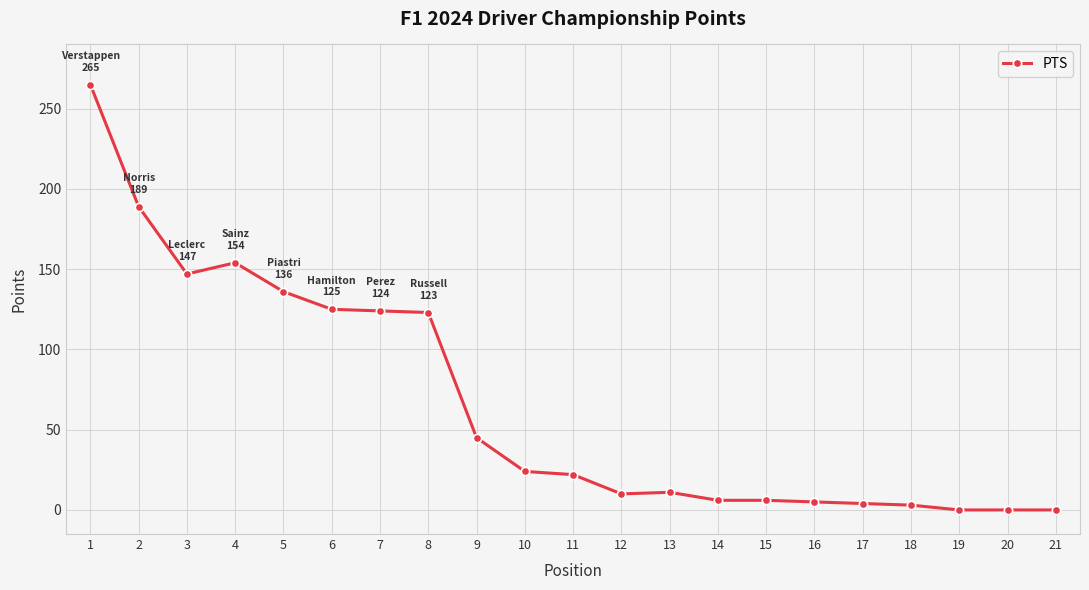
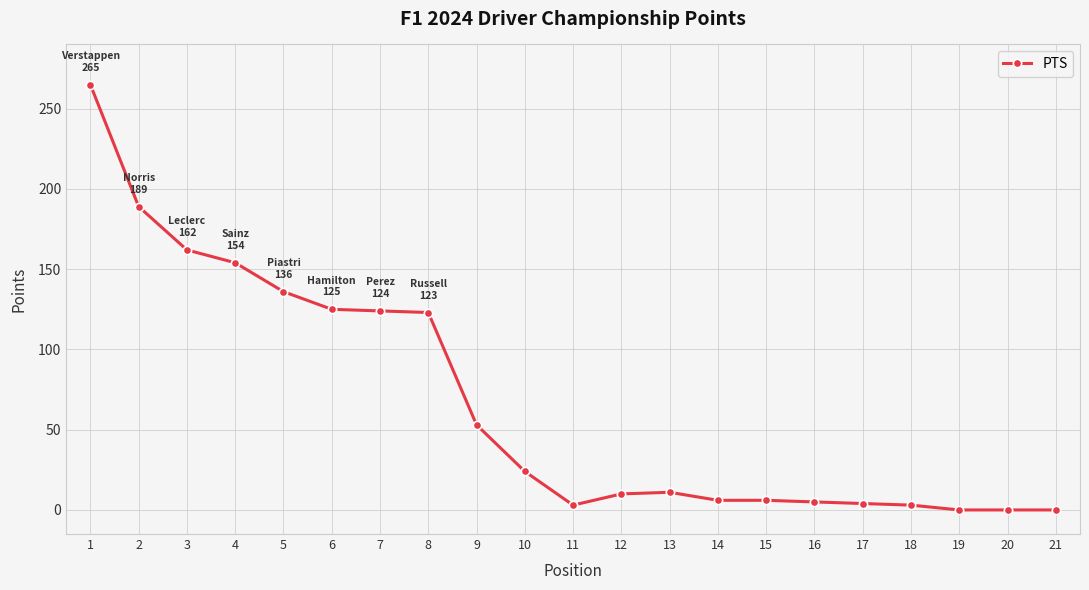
  {
    "1": 265,
    "2": 189,
-   "3": 147,
+   "3": 162,
    "4": 154,
    "5": 136,
    "6": 125,
    "7": 124,
    "8": 123,
-   "9": 45,
-   "11": 22
+   "9": 53,
+   "11": 3
  }
